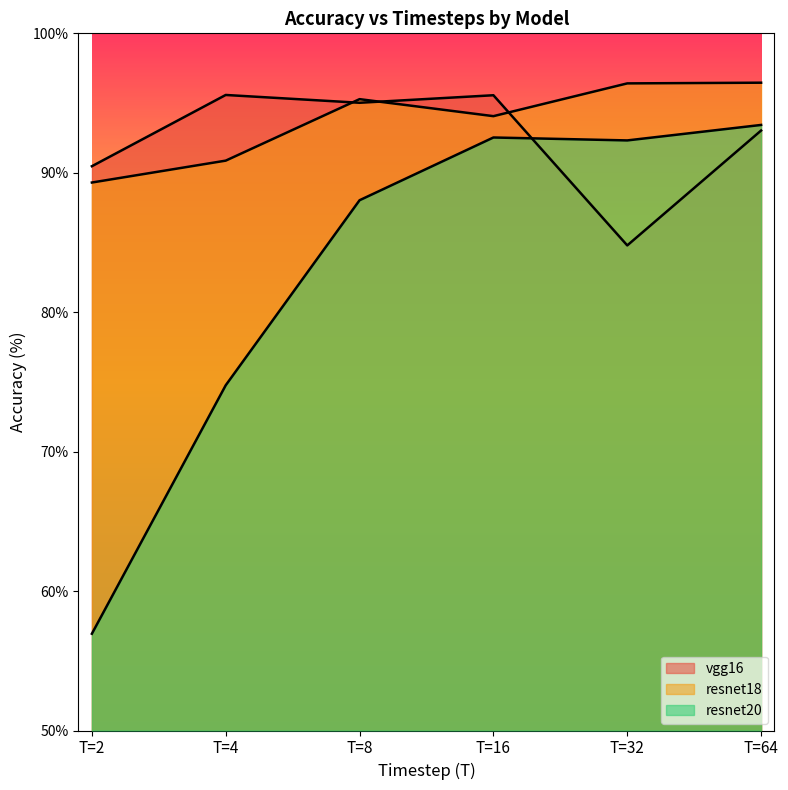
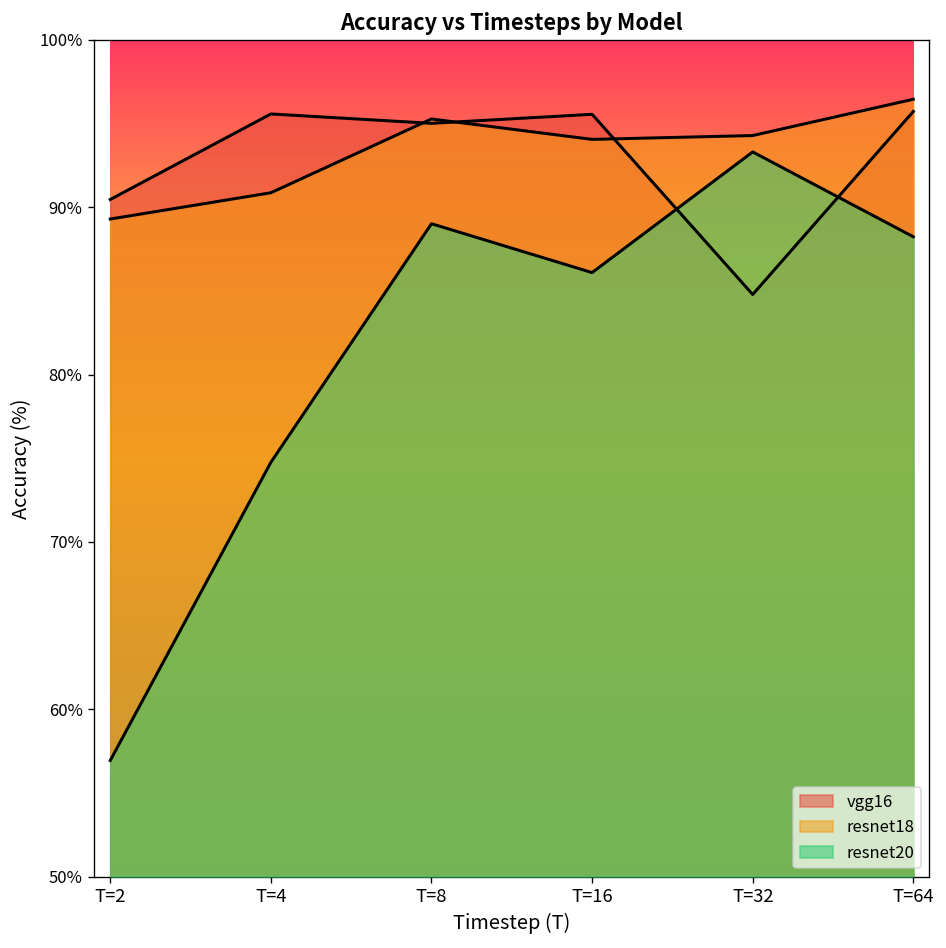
  {
    "vgg16": {
      "T=2": "90.5%",
      "T=4": "95.6%",
      "T=8": "95.0%",
      "T=16": "95.6%",
      "T=32": "84.8%",
-     "T=64": "93.0%"
+     "T=64": "95.7%"
    },
    "resnet18": {
      "T=2": "89.3%",
      "T=4": "90.9%",
      "T=8": "95.3%",
      "T=16": "94.1%",
-     "T=32": "96.4%",
+     "T=32": "94.3%",
      "T=64": "96.5%"
    },
    "resnet20": {
      "T=2": "56.9%",
      "T=4": "74.8%",
-     "T=8": "88.0%",
-     "T=16": "92.5%",
-     "T=32": "92.3%",
-     "T=64": "93.4%"
+     "T=8": "89.0%",
+     "T=16": "86.1%",
+     "T=32": "93.3%",
+     "T=64": "88.2%"
    }
  }
